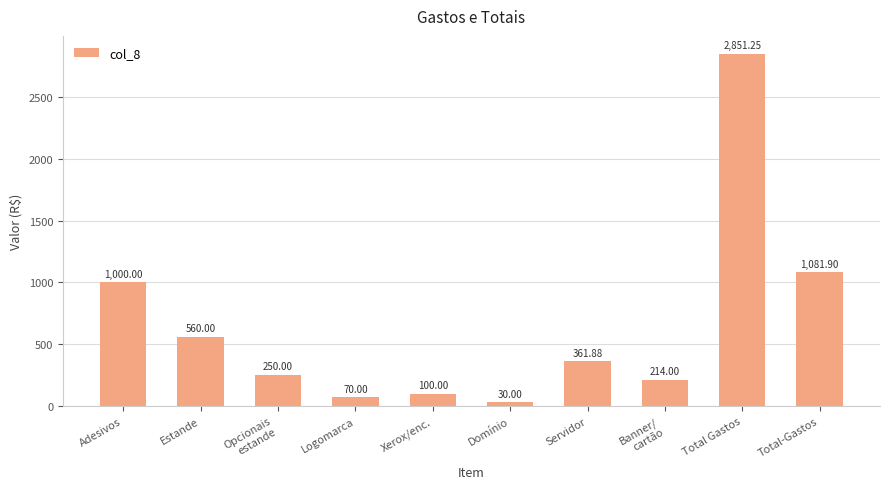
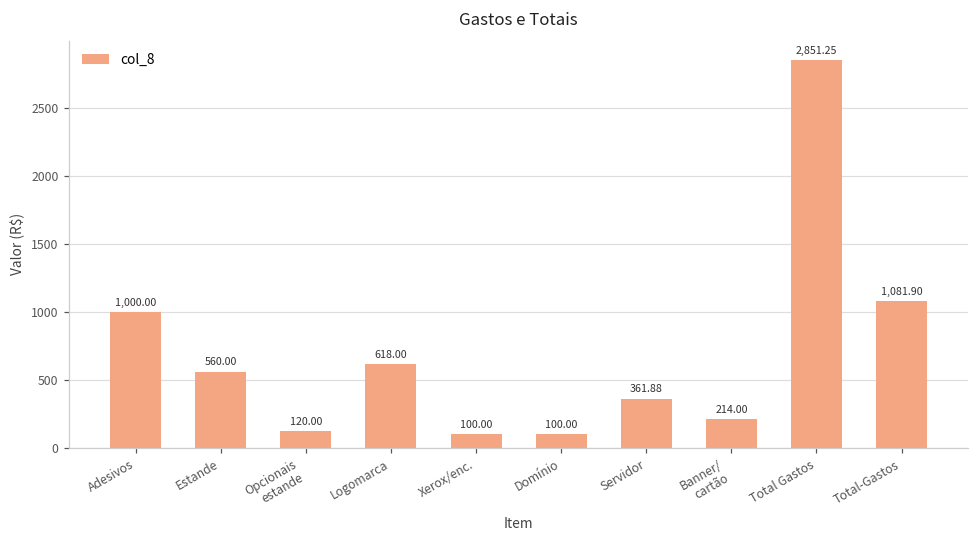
  {
    "Adesivos": "1,000.00",
    "Estande": "560.00",
-   "Opcionais estande": "250.00",
-   "Logomarca": "70.00",
+   "Opcionais estande": "120.00",
+   "Logomarca": "618.00",
    "Xerox/enc.": "100.00",
-   "Domínio": "30.00",
+   "Domínio": "100.00",
    "Servidor": "361.88",
    "Banner/ cartão": "214.00",
    "Total Gastos": "2,851.25",
    "Total-Gastos": "1,081.90"
  }
